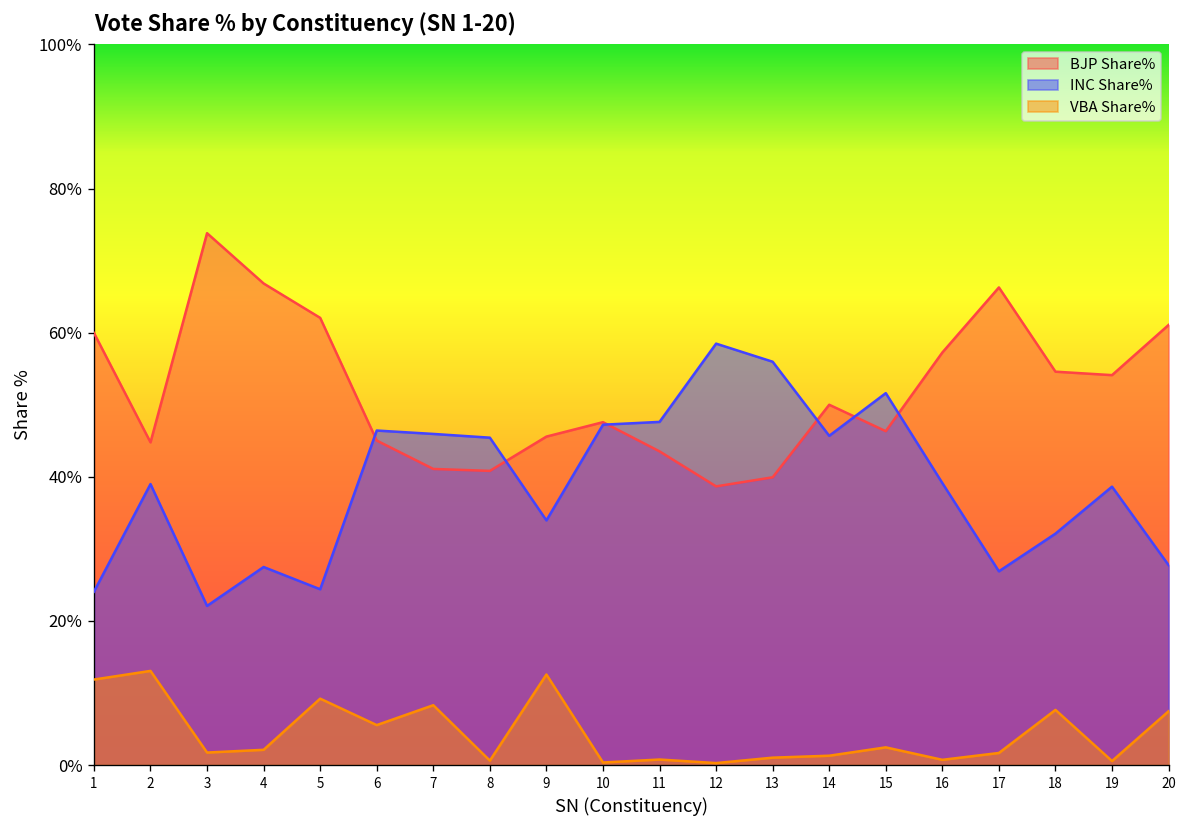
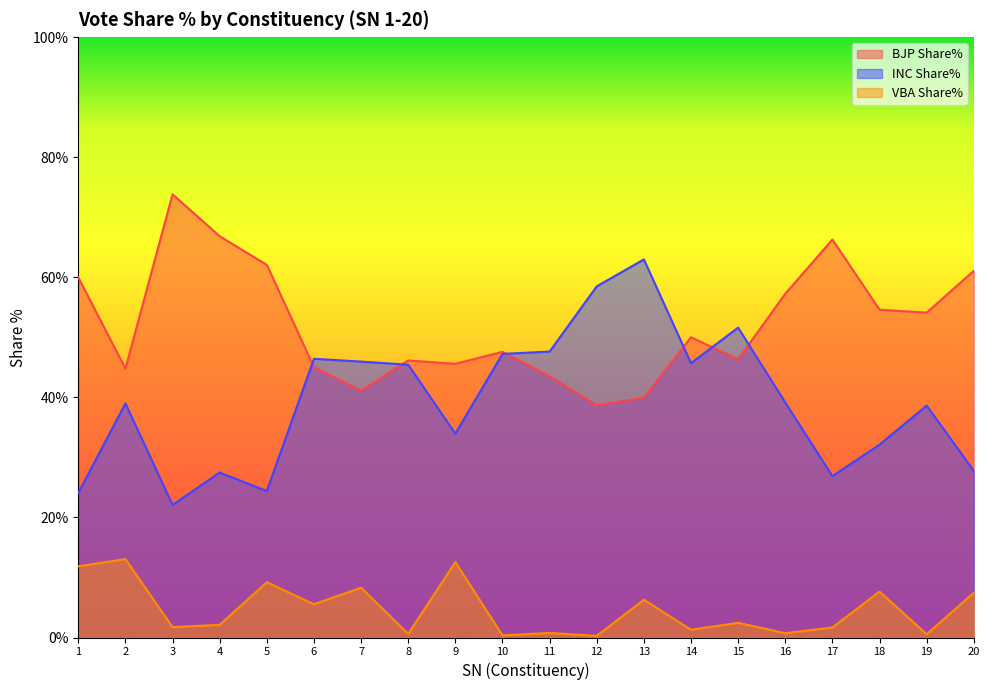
  {
    "BJP Share%": {
      "1": "60%",
      "2": "45%",
      "3": "74%",
      "4": "67%",
      "5": "62%",
      "6": "45%",
      "7": "41%",
-     "8": "41%",
+     "8": "46%",
      "9": "46%",
      "11": "44%",
      "12": "39%",
      "13": "40%",
      "14": "50%",
      "15": "46%",
      "16": "57%",
      "17": "66%",
      "18": "55%",
      "19": "54%",
      "20": "61%"
    },
    "INC Share%": {
      "1": "24%",
      "2": "39%",
      "3": "22%",
      "4": "27%",
      "5": "24%",
      "6": "46%",
      "7": "46%",
      "8": "45%",
      "9": "34%",
      "11": "48%",
      "12": "58%",
-     "13": "56%",
+     "13": "63%",
      "14": "46%",
      "15": "52%",
      "16": "39%",
      "17": "27%",
      "18": "32%",
      "19": "39%",
      "20": "28%"
    },
    "VBA Share%": {
      "1": "12%",
      "2": "13%",
      "3": "2%",
      "4": "2%",
      "5": "9%",
      "6": "6%",
      "7": "8%",
      "8": "1%",
      "9": "13%",
      "10": "0%",
      "11": "1%",
      "12": "0%",
-     "13": "1%",
+     "13": "6%",
      "14": "1%",
      "15": "2%",
      "16": "1%",
      "17": "2%",
      "18": "8%",
      "19": "1%",
      "20": "7%"
    }
  }
